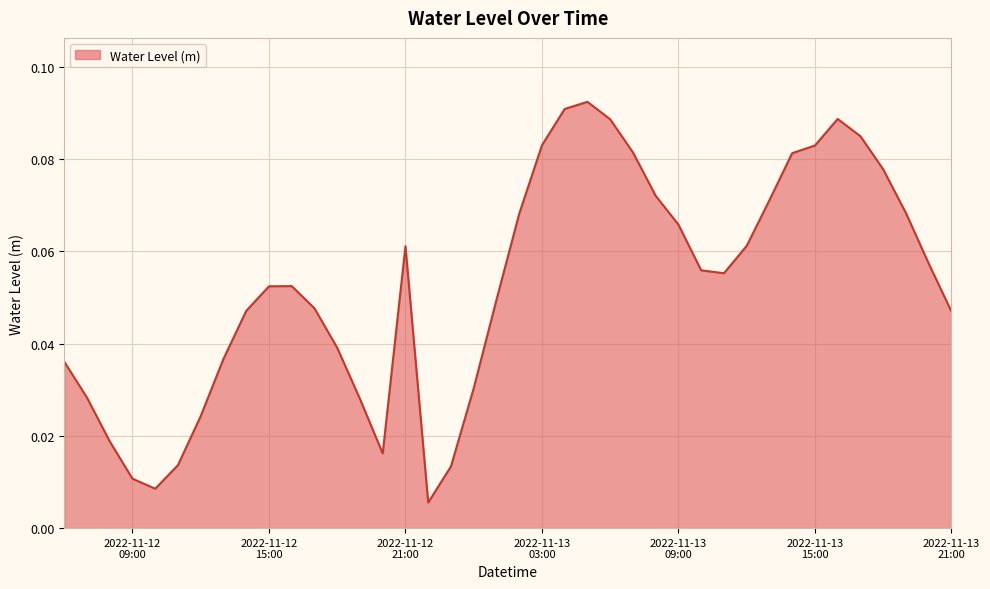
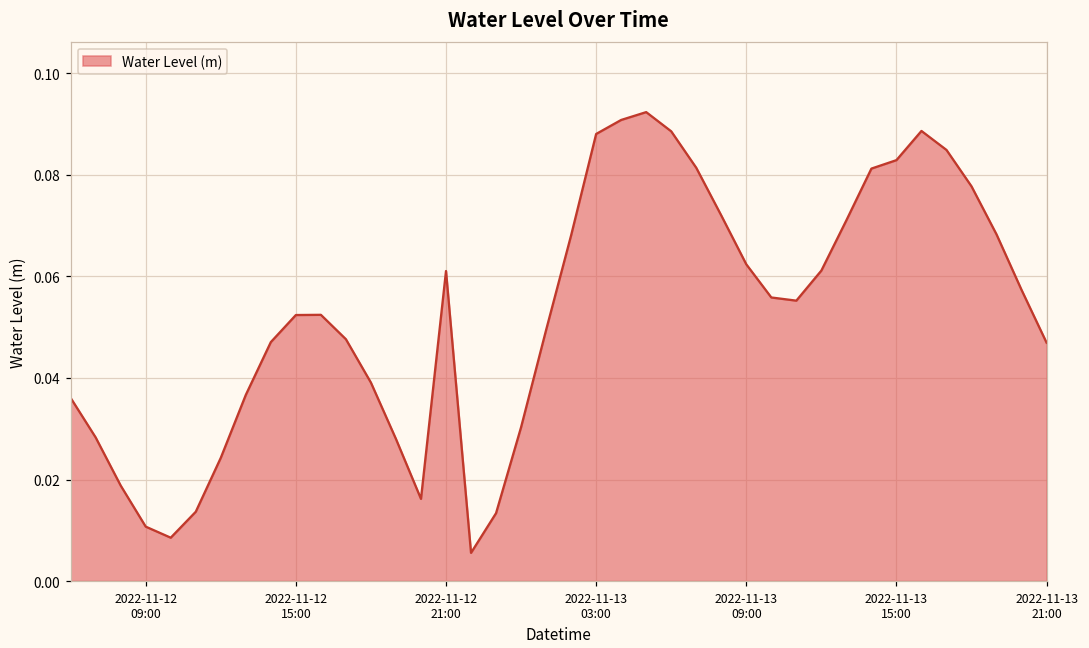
  {
    "2022-11-12 09:00": 0.011,
    "2022-11-12 15:00": 0.052,
    "2022-11-12 21:00": 0.061,
-   "2022-11-13 03:00": 0.083,
-   "2022-11-13 09:00": 0.066,
+   "2022-11-13 03:00": 0.088,
+   "2022-11-13 09:00": 0.062,
    "2022-11-13 15:00": 0.083,
    "2022-11-13 21:00": 0.047
  }
